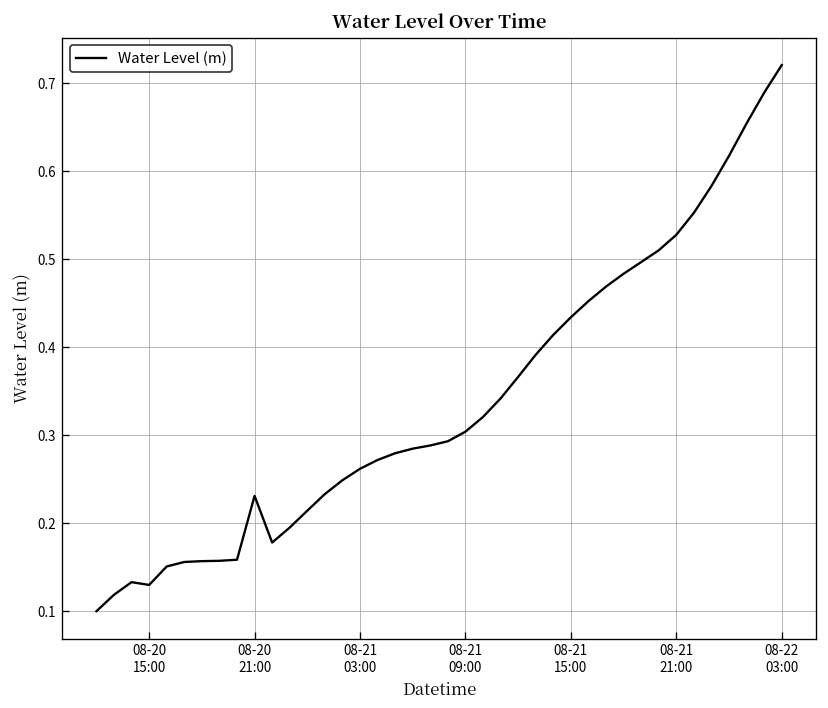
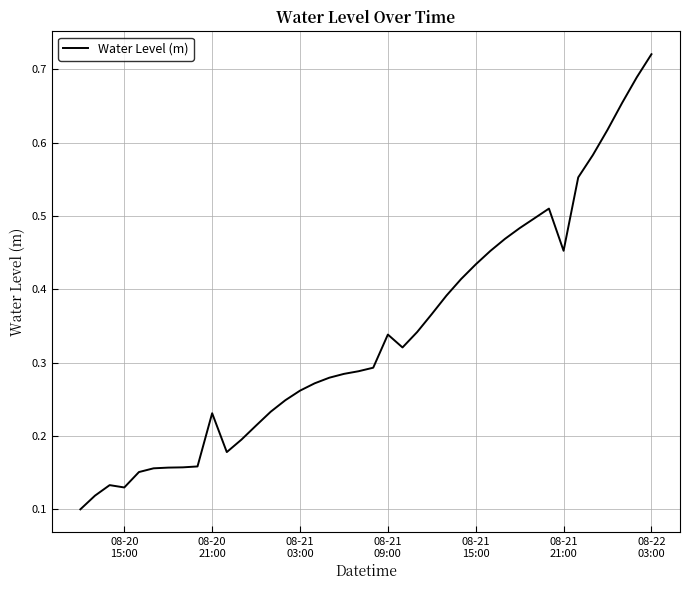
  {
    "08-20 15:00": 0.13,
    "08-20 21:00": 0.23,
    "08-21 03:00": 0.26,
-   "08-21 09:00": 0.30,
+   "08-21 09:00": 0.34,
    "08-21 15:00": 0.43,
-   "08-21 21:00": 0.53,
+   "08-21 21:00": 0.45,
    "08-22 03:00": 0.72
  }
